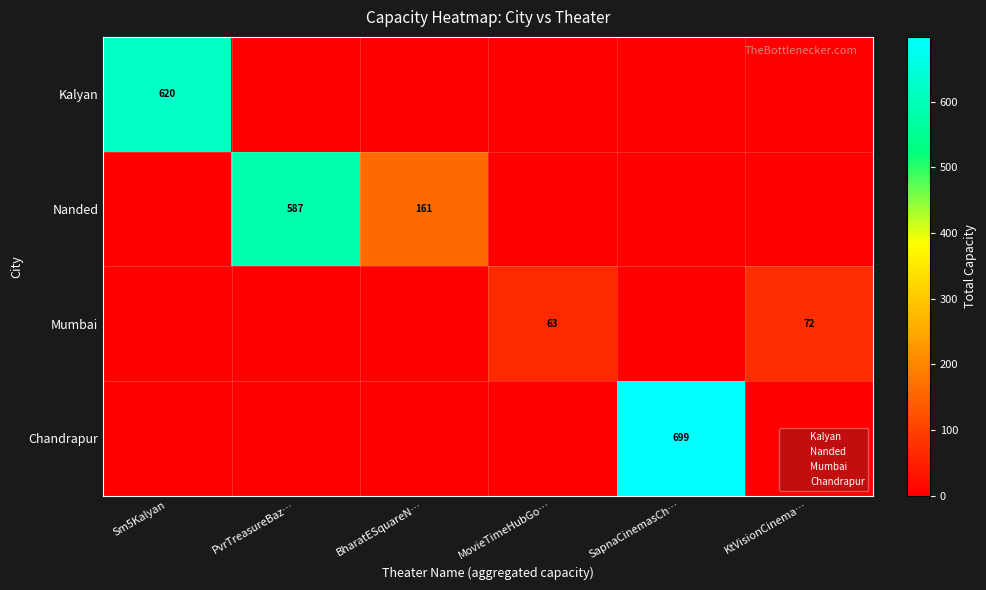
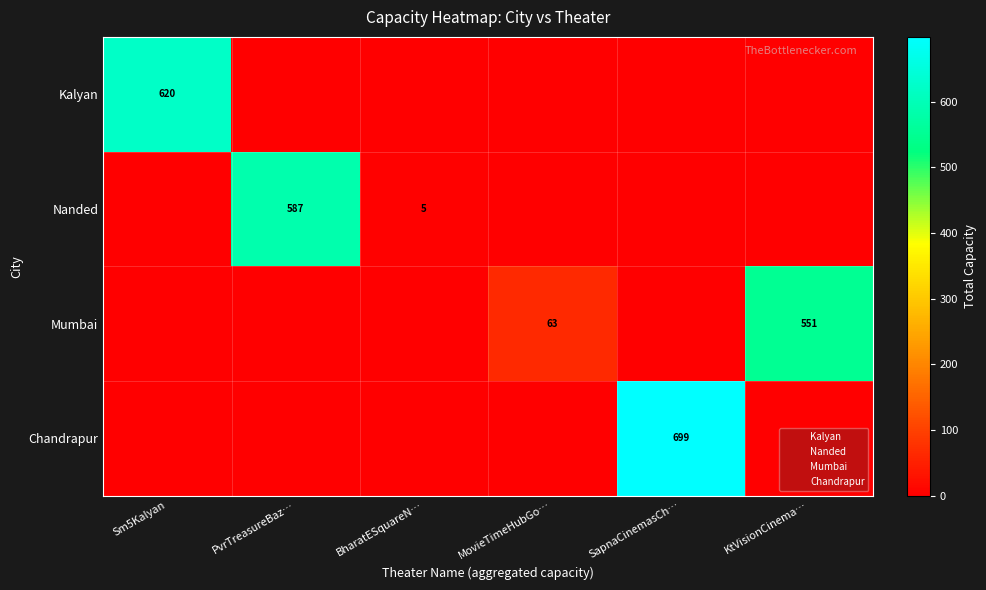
  {
    "Kalyan": {
      "Sm5Kalyan": 620
    },
    "Nanded": {
      "PvrTreasureBaz…": 587,
-     "BharatESquareN…": 161
+     "BharatESquareN…": 5
    },
    "Mumbai": {
      "MovieTimeHubGo…": 63,
-     "KtVisionCinema…": 72
+     "KtVisionCinema…": 551
    },
    "Chandrapur": {
      "SapnaCinemasCh…": 699
    }
  }
